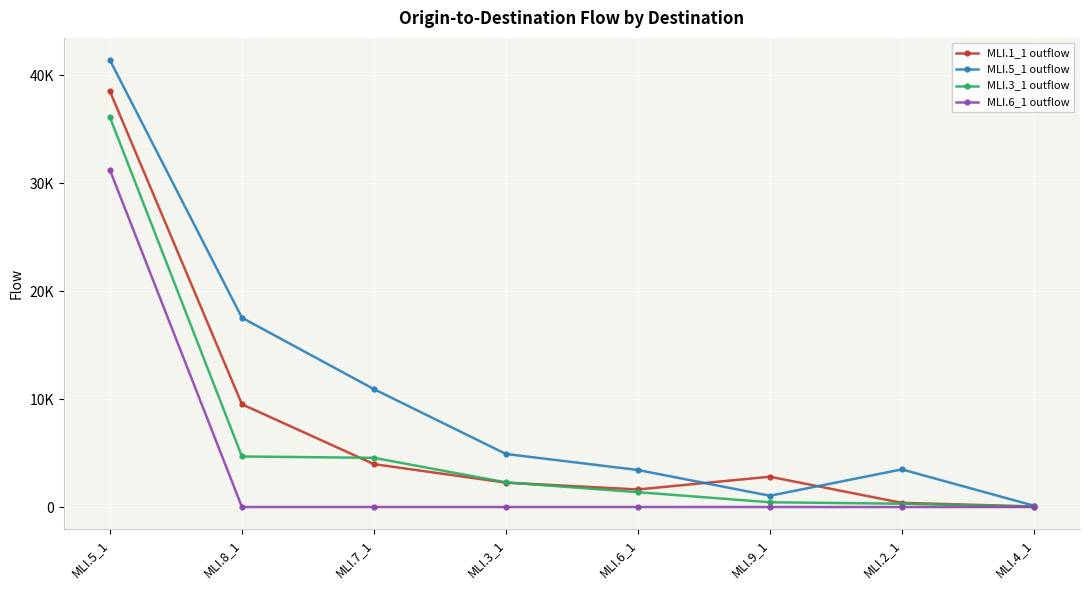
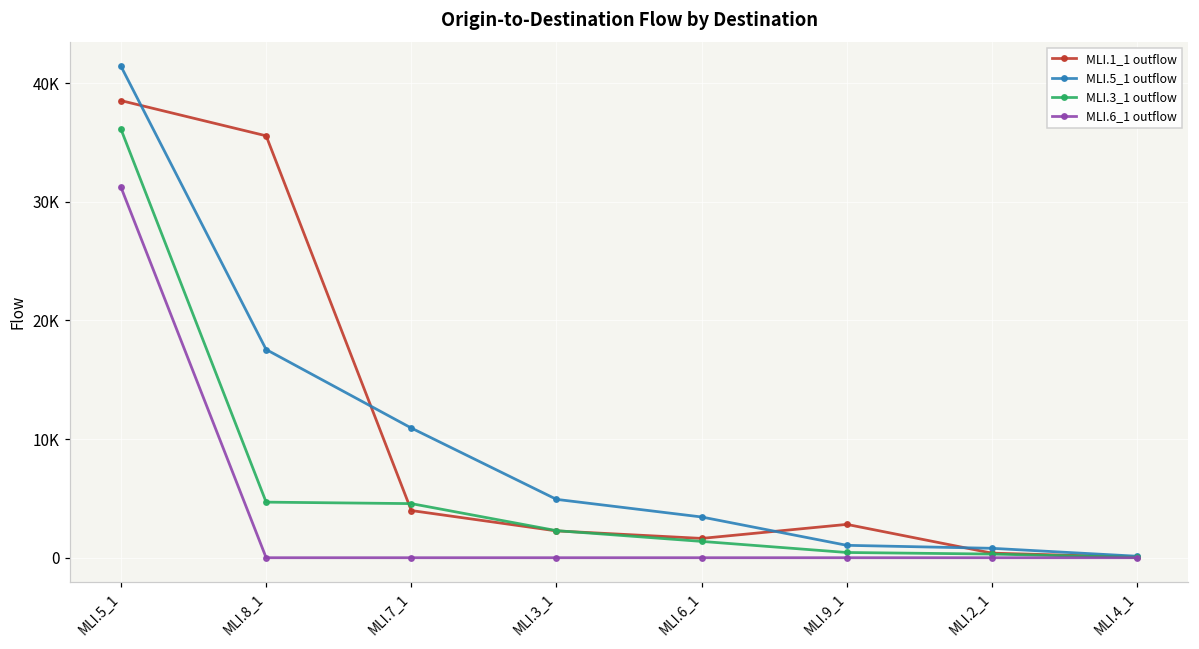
  {
    "MLI.1_1 outflow": {
      "MLI.5_1": 38500,
-     "MLI.8_1": 9500,
+     "MLI.8_1": 35600,
      "MLI.7_1": 4000,
      "MLI.6_1": 1600,
      "MLI.9_1": 2800
    },
    "MLI.5_1 outflow": {
      "MLI.5_1": 41400,
      "MLI.8_1": 17500,
      "MLI.7_1": 10900,
      "MLI.3_1": 4900,
      "MLI.6_1": 3400,
      "MLI.9_1": 1000,
-     "MLI.2_1": 3500
+     "MLI.2_1": 800
    },
    "MLI.3_1 outflow": {
      "MLI.5_1": 36100,
      "MLI.8_1": 4700,
      "MLI.7_1": 4600,
      "MLI.6_1": 1400,
      "MLI.9_1": 400
    },
    "MLI.6_1 outflow": {
      "MLI.5_1": 31200,
      "MLI.8_1": 0,
      "MLI.7_1": 0,
      "MLI.3_1": 0,
      "MLI.6_1": 0,
      "MLI.9_1": 0,
      "MLI.2_1": 0
    }
  }
